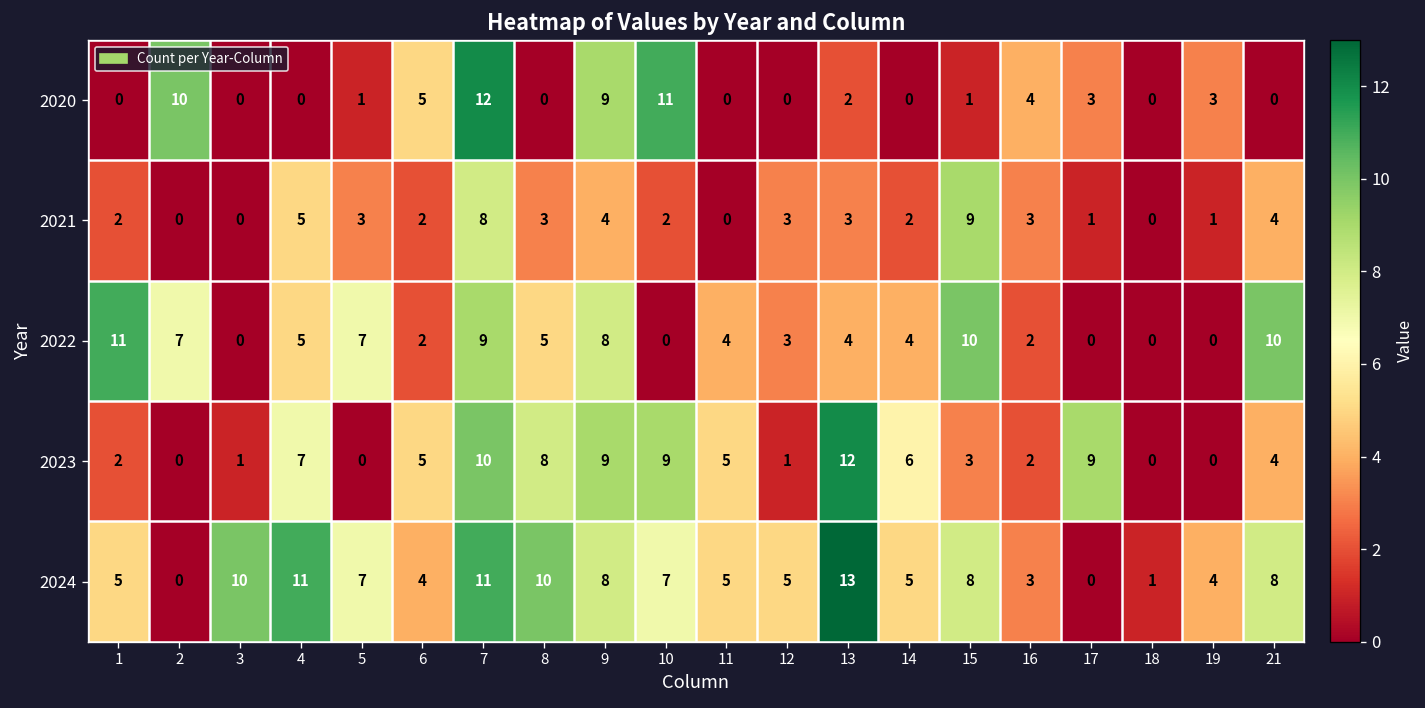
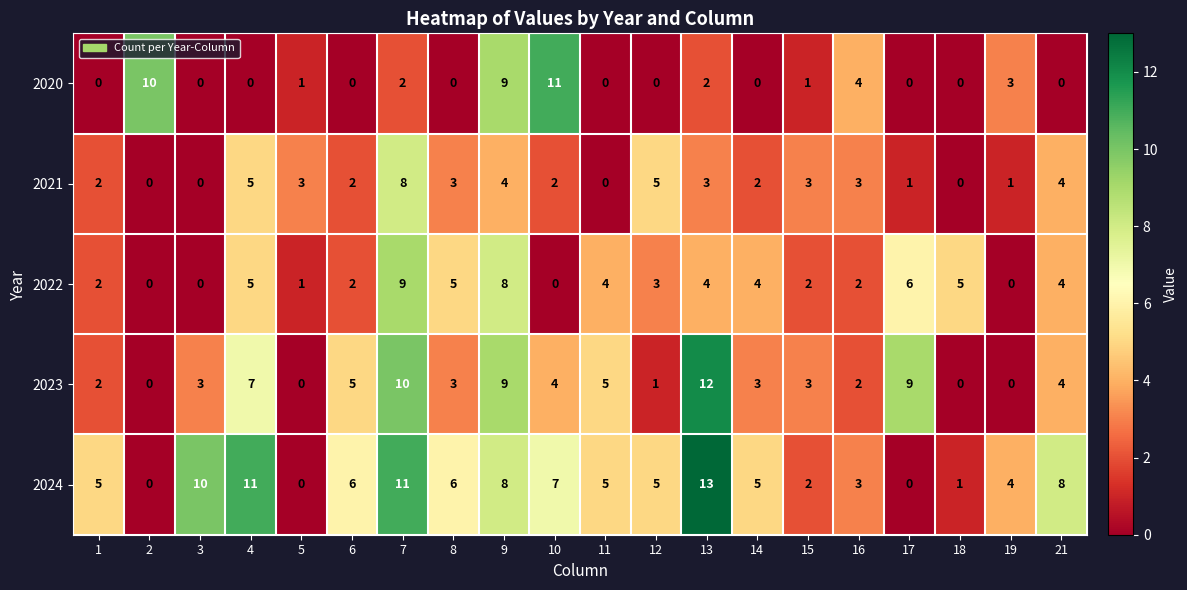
  {
    "2020": {
      "1": 0,
      "2": 10,
      "3": 0,
      "4": 0,
      "5": 1,
-     "6": 5,
-     "7": 12,
+     "6": 0,
+     "7": 2,
      "8": 0,
      "9": 9,
      "10": 11,
      "11": 0,
      "12": 0,
      "13": 2,
      "14": 0,
      "15": 1,
      "16": 4,
-     "17": 3,
+     "17": 0,
      "18": 0,
      "19": 3,
      "21": 0
    },
    "2021": {
      "1": 2,
      "2": 0,
      "3": 0,
      "4": 5,
      "5": 3,
      "6": 2,
      "7": 8,
      "8": 3,
      "9": 4,
      "10": 2,
      "11": 0,
-     "12": 3,
+     "12": 5,
      "13": 3,
      "14": 2,
-     "15": 9,
+     "15": 3,
      "16": 3,
      "17": 1,
      "18": 0,
      "19": 1,
      "21": 4
    },
    "2022": {
-     "1": 11,
-     "2": 7,
+     "1": 2,
+     "2": 0,
      "3": 0,
      "4": 5,
-     "5": 7,
+     "5": 1,
      "6": 2,
      "7": 9,
      "8": 5,
      "9": 8,
      "10": 0,
      "11": 4,
      "12": 3,
      "13": 4,
      "14": 4,
-     "15": 10,
+     "15": 2,
      "16": 2,
-     "17": 0,
-     "18": 0,
+     "17": 6,
+     "18": 5,
      "19": 0,
-     "21": 10
+     "21": 4
    },
    "2023": {
      "1": 2,
      "2": 0,
-     "3": 1,
+     "3": 3,
      "4": 7,
      "5": 0,
      "6": 5,
      "7": 10,
-     "8": 8,
+     "8": 3,
      "9": 9,
-     "10": 9,
+     "10": 4,
      "11": 5,
      "12": 1,
      "13": 12,
-     "14": 6,
+     "14": 3,
      "15": 3,
      "16": 2,
      "17": 9,
      "18": 0,
      "19": 0,
      "21": 4
    },
    "2024": {
      "1": 5,
      "2": 0,
      "3": 10,
      "4": 11,
-     "5": 7,
-     "6": 4,
+     "5": 0,
+     "6": 6,
      "7": 11,
-     "8": 10,
+     "8": 6,
      "9": 8,
      "10": 7,
      "11": 5,
      "12": 5,
      "13": 13,
      "14": 5,
-     "15": 8,
+     "15": 2,
      "16": 3,
      "17": 0,
      "18": 1,
      "19": 4,
      "21": 8
    }
  }
